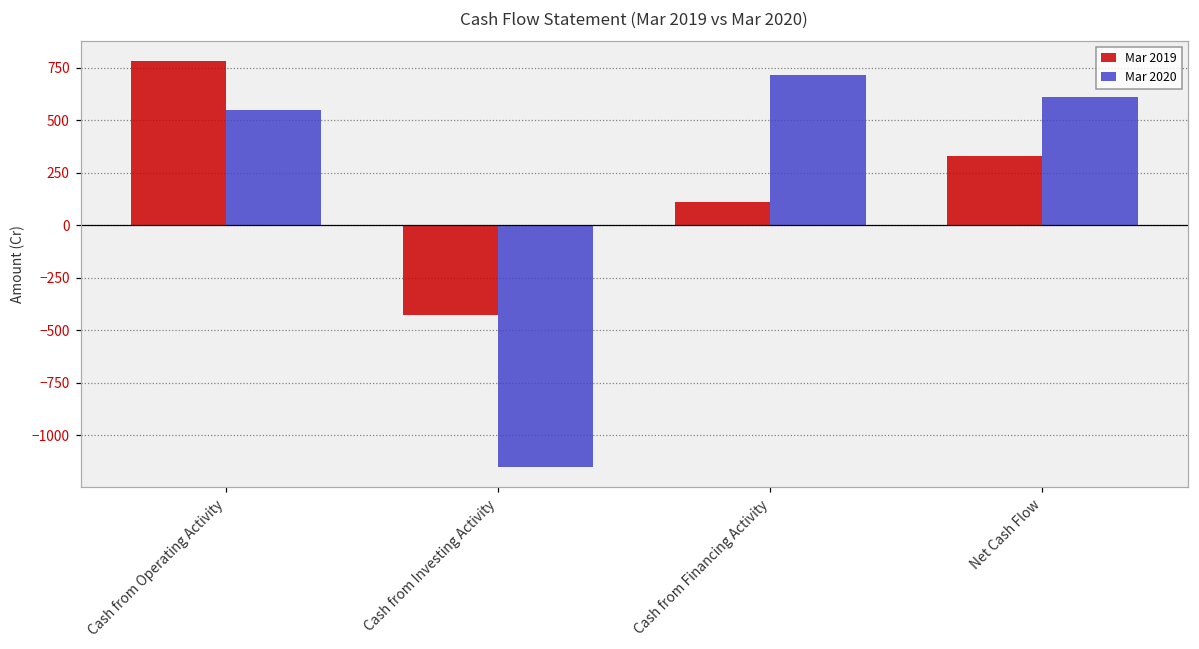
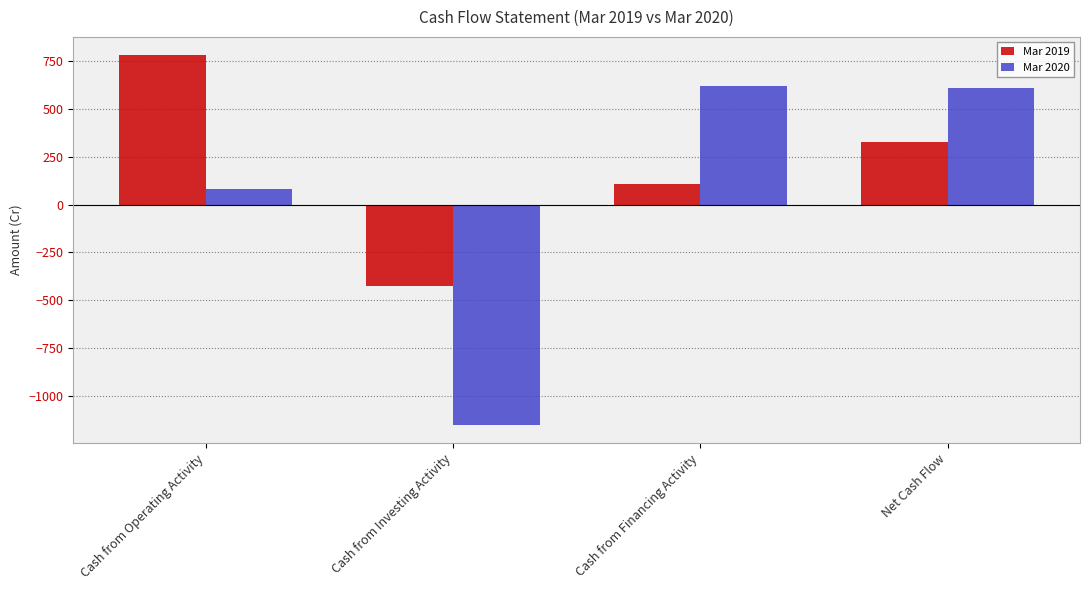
  {
    "Mar 2019": {
      "Cash from Operating Activity": 780,
      "Cash from Investing Activity": -430,
      "Cash from Financing Activity": 110,
      "Net Cash Flow": 330
    },
    "Mar 2020": {
-     "Cash from Operating Activity": 550,
+     "Cash from Operating Activity": 80,
      "Cash from Investing Activity": -1150,
-     "Cash from Financing Activity": 720,
+     "Cash from Financing Activity": 620,
      "Net Cash Flow": 610
    }
  }
